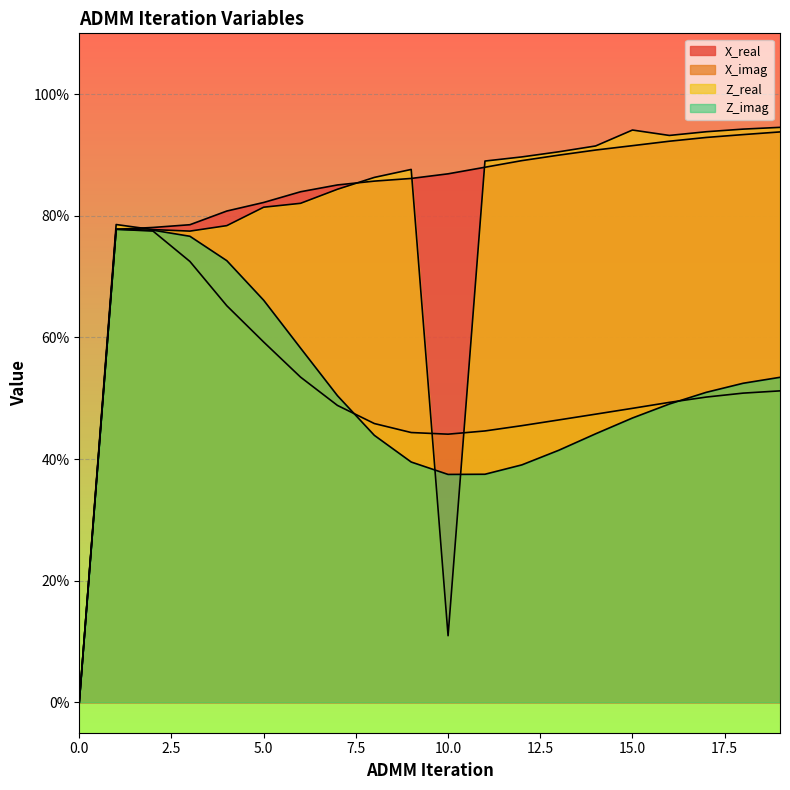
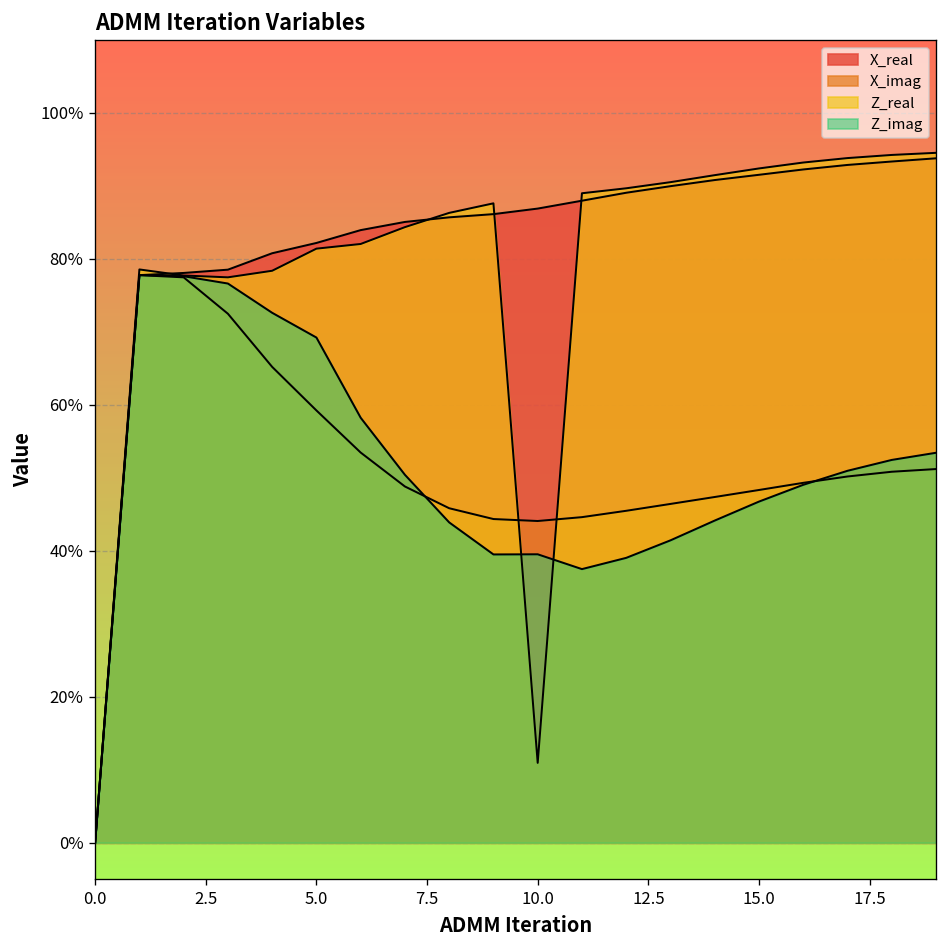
  {
    "Z_real": {
      "5.0": "81%",
      "10.0": "11%",
-     "15.0": "94%"
+     "15.0": "92%"
    },
    "Z_imag": {
-     "5.0": "66%",
-     "10.0": "37%",
+     "5.0": "69%",
+     "10.0": "40%",
      "15.0": "47%"
    }
  }
